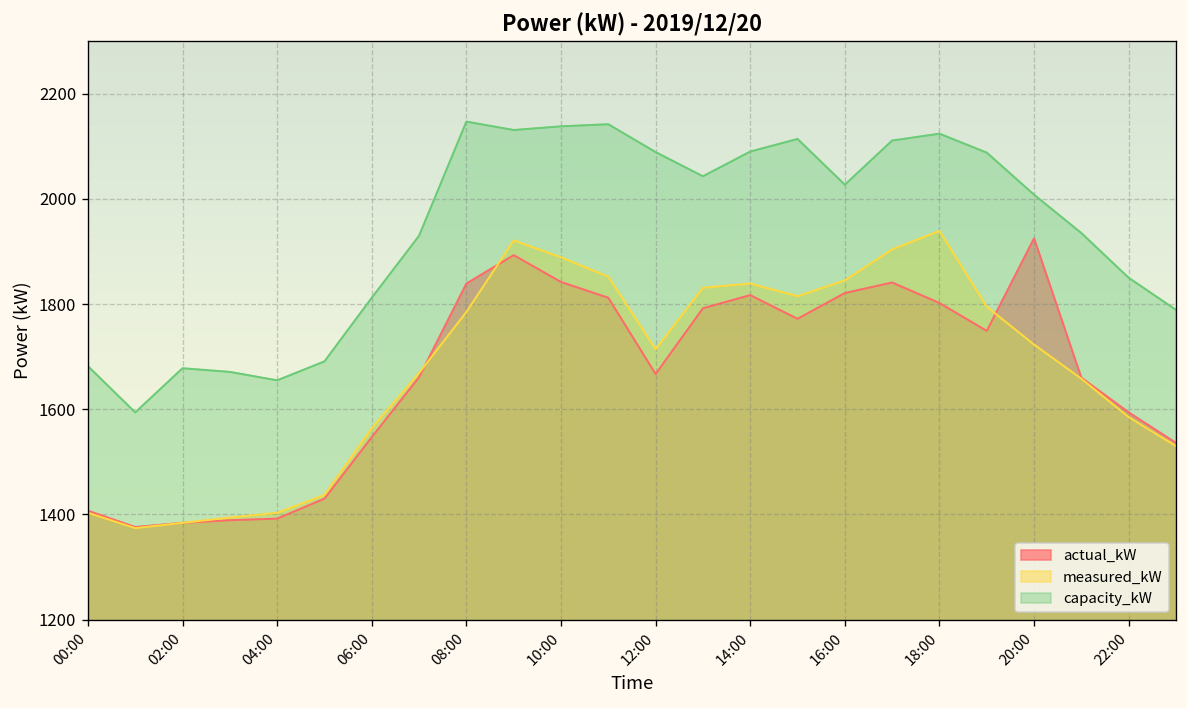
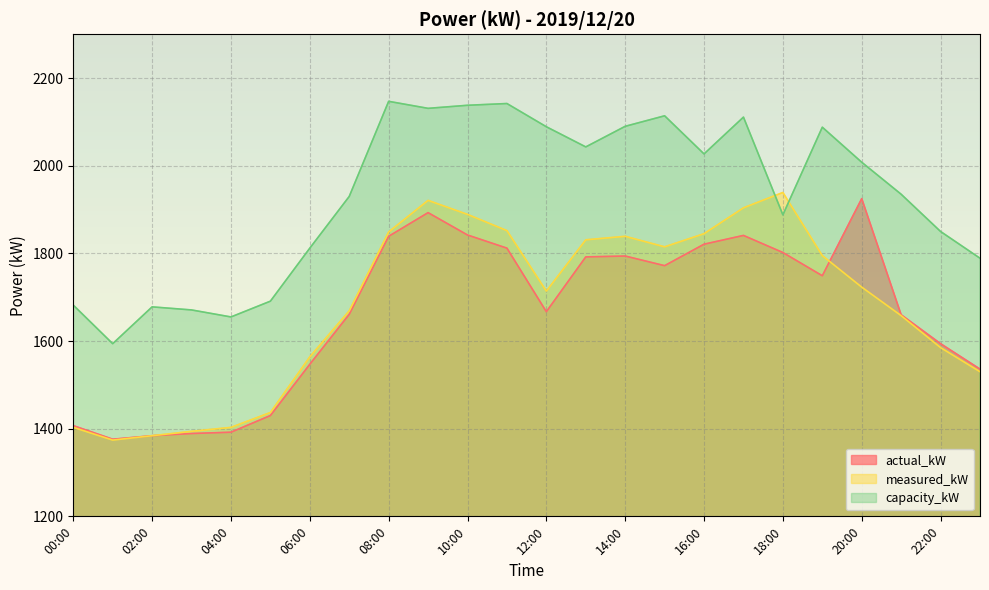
  {
    "actual_kW": {
      "04:00": 1390,
      "06:00": 1550,
      "08:00": 1840,
      "10:00": 1840,
      "12:00": 1670,
-     "14:00": 1820,
+     "14:00": 1790,
      "16:00": 1820,
      "18:00": 1800,
      "20:00": 1930,
      "22:00": 1590
    },
    "measured_kW": {
      "04:00": 1400,
      "06:00": 1560,
-     "08:00": 1790,
+     "08:00": 1850,
      "10:00": 1890,
      "12:00": 1710,
      "14:00": 1840,
      "16:00": 1850,
      "18:00": 1940,
      "20:00": 1720,
      "22:00": 1590
    },
    "capacity_kW": {
      "00:00": 1680,
      "02:00": 1680,
      "04:00": 1660,
      "06:00": 1810,
      "08:00": 2150,
      "10:00": 2140,
      "12:00": 2090,
      "14:00": 2090,
      "16:00": 2030,
-     "18:00": 2120,
+     "18:00": 1890,
      "20:00": 2010,
      "22:00": 1850
    }
  }
